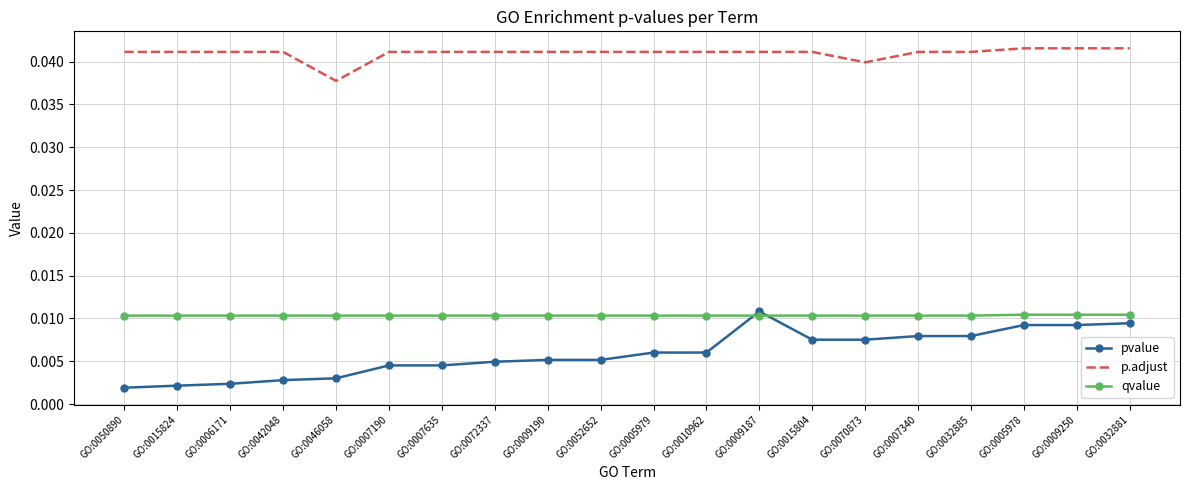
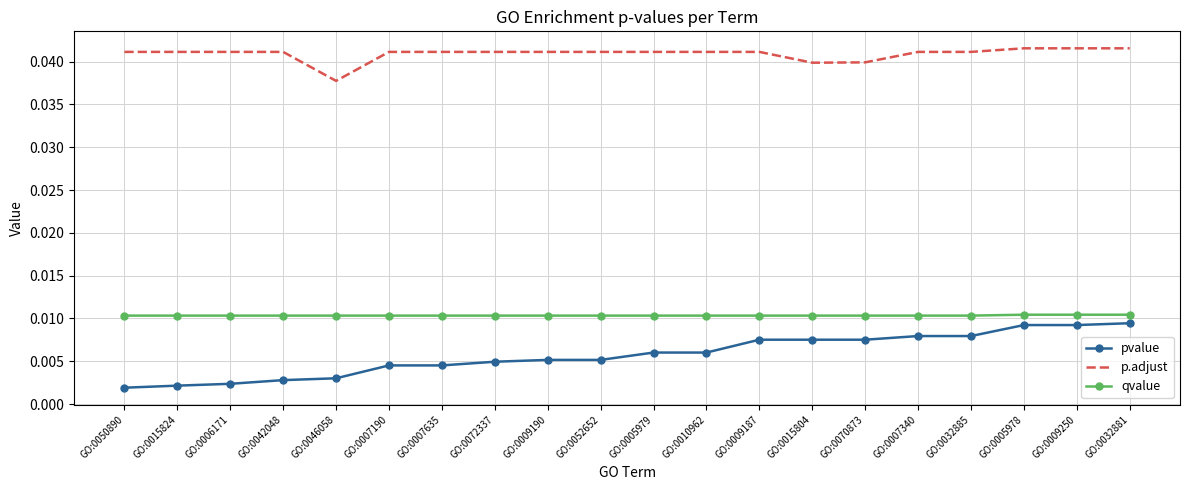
  {
    "pvalue": {
      "GO:0050890": 0.002,
      "GO:0015824": 0.002,
      "GO:0006171": 0.002,
      "GO:0042048": 0.003,
      "GO:0046058": 0.003,
      "GO:0007190": 0.005,
      "GO:0007635": 0.005,
      "GO:0072337": 0.005,
      "GO:0009190": 0.005,
      "GO:0052652": 0.005,
      "GO:0005979": 0.006,
      "GO:0010962": 0.006,
-     "GO:0009187": 0.011,
+     "GO:0009187": 0.008,
      "GO:0015804": 0.008,
      "GO:0070873": 0.008,
      "GO:0007340": 0.008,
      "GO:0032885": 0.008,
      "GO:0005978": 0.009,
      "GO:0009250": 0.009,
      "GO:0032881": 0.009
    },
    "p.adjust": {
      "GO:0050890": 0.041,
      "GO:0015824": 0.041,
      "GO:0006171": 0.041,
      "GO:0042048": 0.041,
      "GO:0046058": 0.038,
      "GO:0007190": 0.041,
      "GO:0007635": 0.041,
      "GO:0072337": 0.041,
      "GO:0009190": 0.041,
      "GO:0052652": 0.041,
      "GO:0005979": 0.041,
      "GO:0010962": 0.041,
      "GO:0009187": 0.041,
-     "GO:0015804": 0.041,
+     "GO:0015804": 0.040,
      "GO:0070873": 0.040,
      "GO:0007340": 0.041,
      "GO:0032885": 0.041,
      "GO:0005978": 0.042,
      "GO:0009250": 0.042,
      "GO:0032881": 0.042
    },
    "qvalue": {
      "GO:0050890": 0.010,
      "GO:0015824": 0.010,
      "GO:0006171": 0.010,
      "GO:0042048": 0.010,
      "GO:0046058": 0.010,
      "GO:0007190": 0.010,
      "GO:0007635": 0.010,
      "GO:0072337": 0.010,
      "GO:0009190": 0.010,
      "GO:0052652": 0.010,
      "GO:0005979": 0.010,
      "GO:0010962": 0.010,
      "GO:0009187": 0.010,
      "GO:0015804": 0.010,
      "GO:0070873": 0.010,
      "GO:0007340": 0.010,
      "GO:0032885": 0.010,
      "GO:0005978": 0.010,
      "GO:0009250": 0.010,
      "GO:0032881": 0.010
    }
  }
